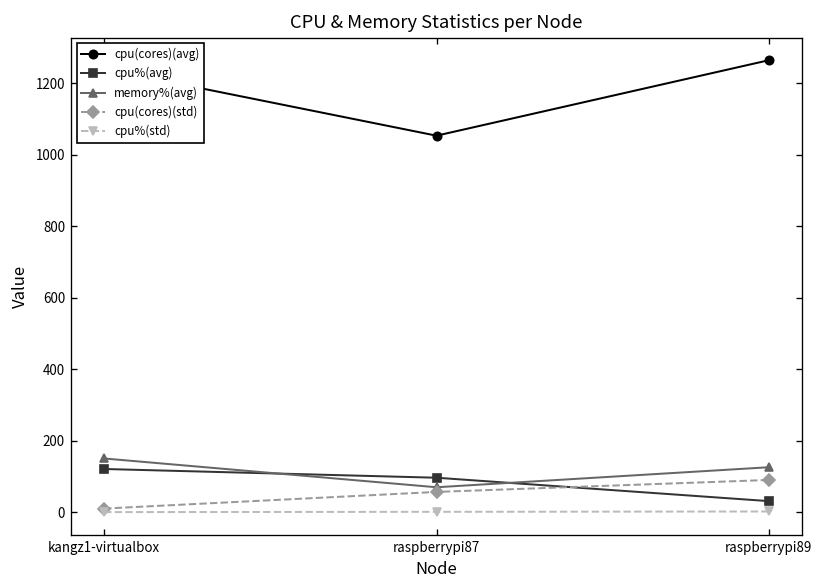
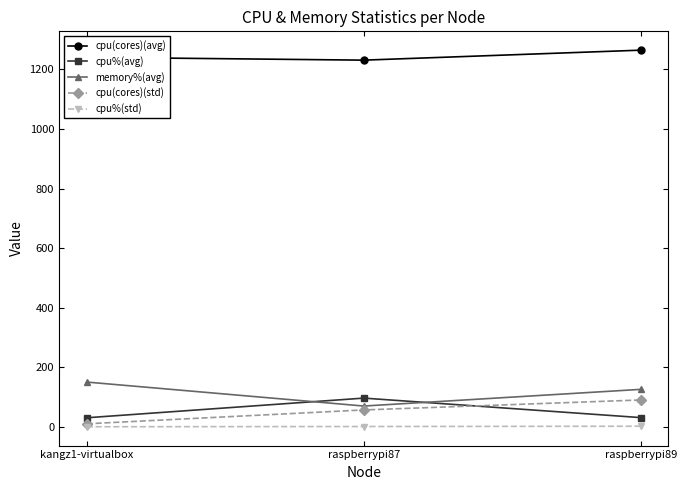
  {
    "cpu(cores)(avg)": {
-     "raspberrypi87": 1050,
+     "raspberrypi87": 1230,
      "raspberrypi89": 1260
    },
    "cpu%(avg)": {
-     "kangz1-virtualbox": 120,
+     "kangz1-virtualbox": 30,
      "raspberrypi87": 100,
      "raspberrypi89": 30
    },
    "memory%(avg)": {
      "kangz1-virtualbox": 150,
      "raspberrypi87": 70,
      "raspberrypi89": 130
    }
  }
